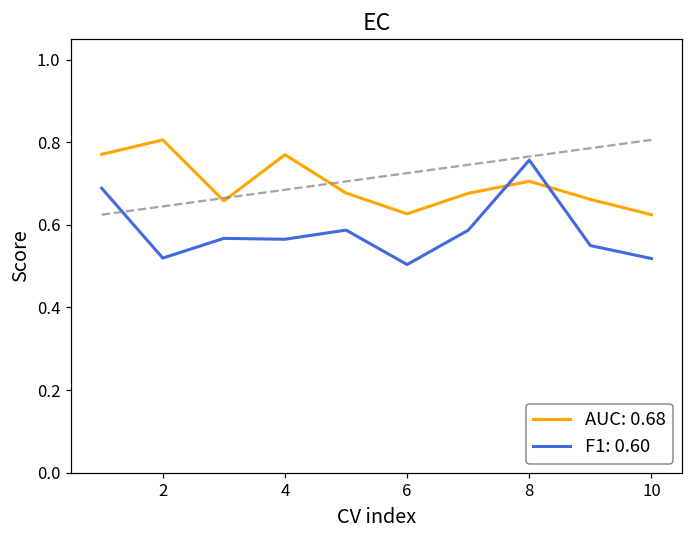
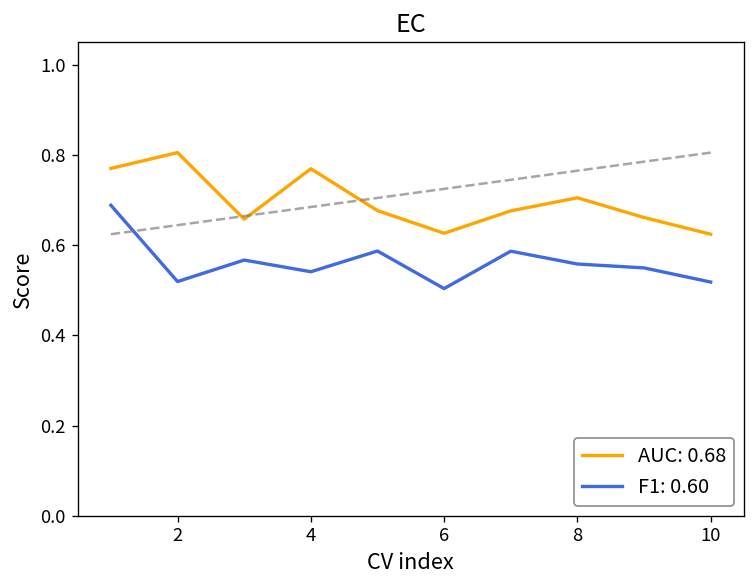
  {
    "AUC: 0.68": {
      "2": 0.81,
      "4": 0.77,
      "6": 0.63,
      "8": 0.71,
      "10": 0.62
    },
    "F1: 0.60": {
      "2": 0.52,
-     "4": 0.57,
+     "4": 0.54,
      "6": 0.50,
-     "8": 0.76,
+     "8": 0.56,
      "10": 0.52
    }
  }
